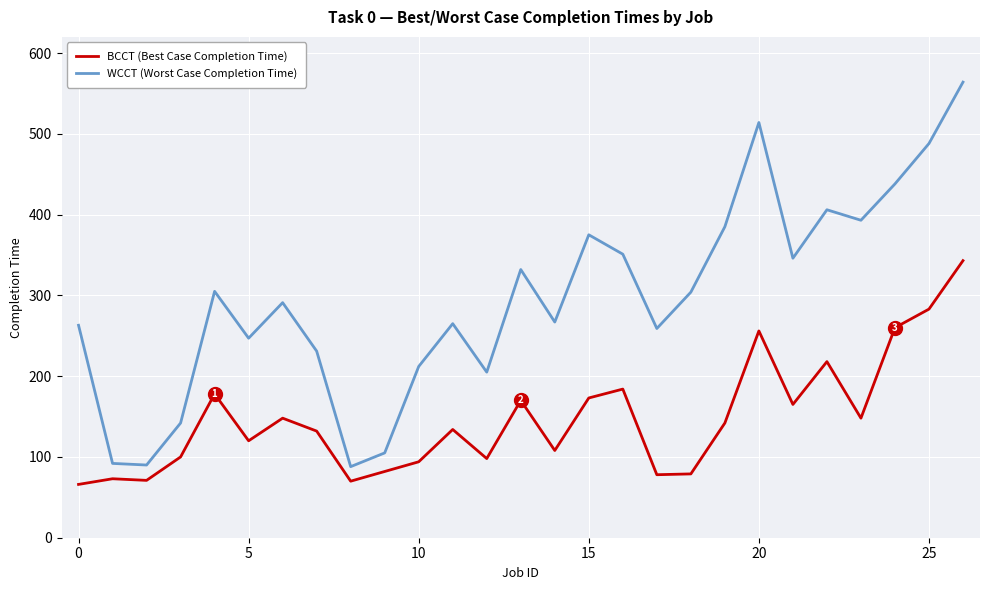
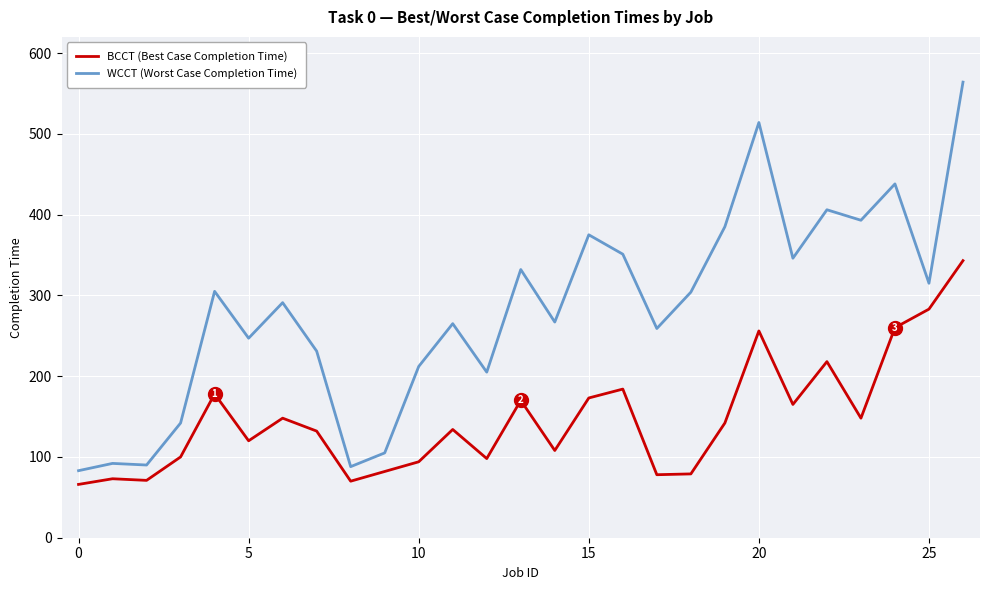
  {
    "WCCT (Worst Case Completion Time)": {
-     "0": 260,
+     "0": 80,
      "5": 250,
      "10": 210,
      "15": 380,
      "20": 510,
-     "25": 490
+     "25": 320
    }
  }
